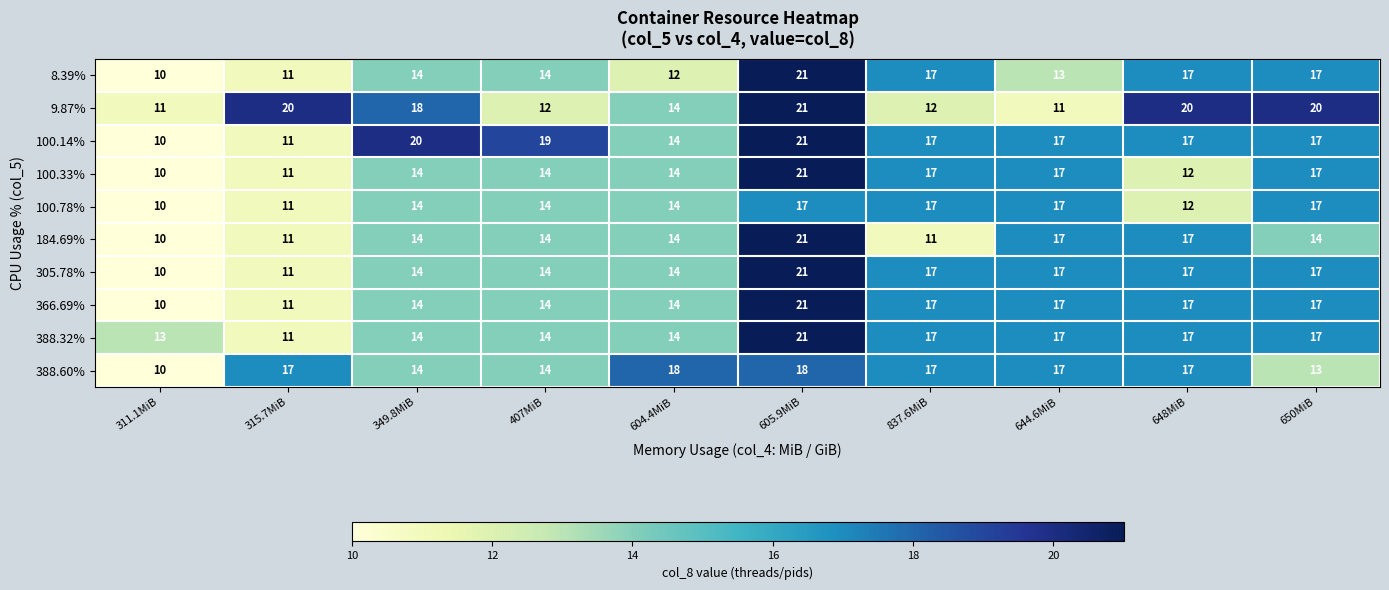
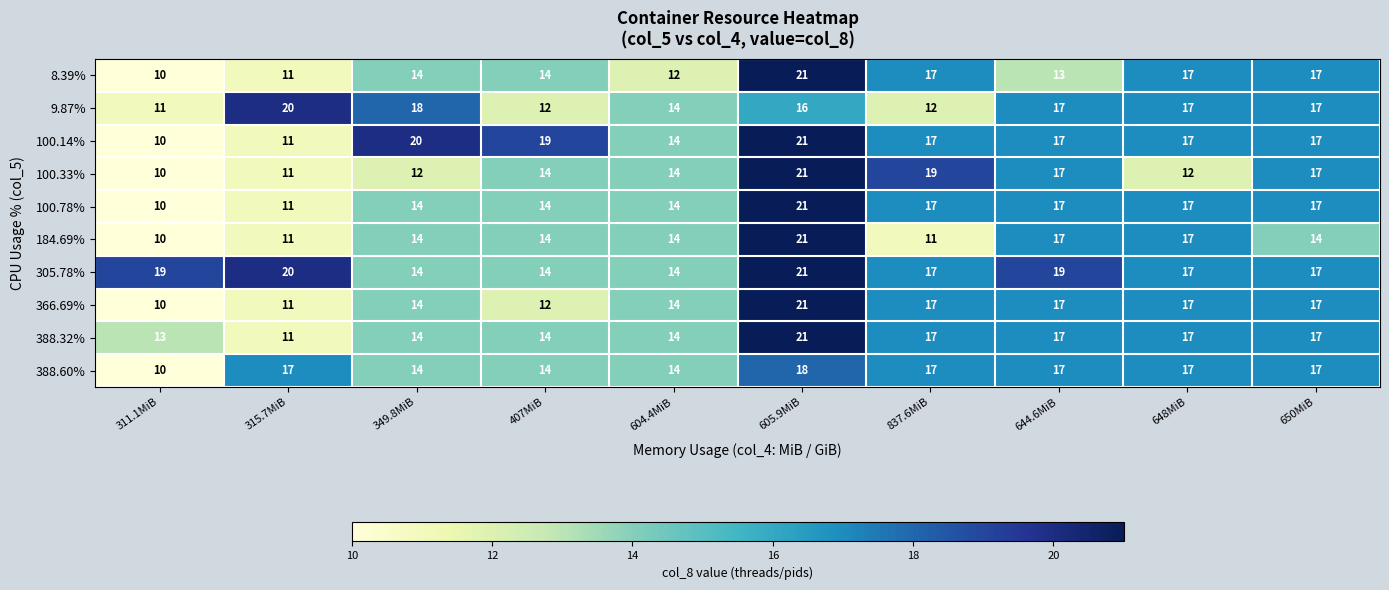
  {
    "8.39%": {
      "311.1MiB": 10,
      "315.7MiB": 11,
      "349.8MiB": 14,
      "407MiB": 14,
      "604.4MiB": 12,
      "605.9MiB": 21,
      "837.6MiB": 17,
      "644.6MiB": 13,
      "648MiB": 17,
      "650MiB": 17
    },
    "9.87%": {
      "311.1MiB": 11,
      "315.7MiB": 20,
      "349.8MiB": 18,
      "407MiB": 12,
      "604.4MiB": 14,
-     "605.9MiB": 21,
+     "605.9MiB": 16,
      "837.6MiB": 12,
-     "644.6MiB": 11,
-     "648MiB": 20,
-     "650MiB": 20
+     "644.6MiB": 17,
+     "648MiB": 17,
+     "650MiB": 17
    },
    "100.14%": {
      "311.1MiB": 10,
      "315.7MiB": 11,
      "349.8MiB": 20,
      "407MiB": 19,
      "604.4MiB": 14,
      "605.9MiB": 21,
      "837.6MiB": 17,
      "644.6MiB": 17,
      "648MiB": 17,
      "650MiB": 17
    },
    "100.33%": {
      "311.1MiB": 10,
      "315.7MiB": 11,
-     "349.8MiB": 14,
+     "349.8MiB": 12,
      "407MiB": 14,
      "604.4MiB": 14,
      "605.9MiB": 21,
-     "837.6MiB": 17,
+     "837.6MiB": 19,
      "644.6MiB": 17,
      "648MiB": 12,
      "650MiB": 17
    },
    "100.78%": {
      "311.1MiB": 10,
      "315.7MiB": 11,
      "349.8MiB": 14,
      "407MiB": 14,
      "604.4MiB": 14,
-     "605.9MiB": 17,
+     "605.9MiB": 21,
      "837.6MiB": 17,
      "644.6MiB": 17,
-     "648MiB": 12,
+     "648MiB": 17,
      "650MiB": 17
    },
    "184.69%": {
      "311.1MiB": 10,
      "315.7MiB": 11,
      "349.8MiB": 14,
      "407MiB": 14,
      "604.4MiB": 14,
      "605.9MiB": 21,
      "837.6MiB": 11,
      "644.6MiB": 17,
      "648MiB": 17,
      "650MiB": 14
    },
    "305.78%": {
-     "311.1MiB": 10,
-     "315.7MiB": 11,
+     "311.1MiB": 19,
+     "315.7MiB": 20,
      "349.8MiB": 14,
      "407MiB": 14,
      "604.4MiB": 14,
      "605.9MiB": 21,
      "837.6MiB": 17,
-     "644.6MiB": 17,
+     "644.6MiB": 19,
      "648MiB": 17,
      "650MiB": 17
    },
    "366.69%": {
      "311.1MiB": 10,
      "315.7MiB": 11,
      "349.8MiB": 14,
-     "407MiB": 14,
+     "407MiB": 12,
      "604.4MiB": 14,
      "605.9MiB": 21,
      "837.6MiB": 17,
      "644.6MiB": 17,
      "648MiB": 17,
      "650MiB": 17
    },
    "388.32%": {
      "311.1MiB": 13,
      "315.7MiB": 11,
      "349.8MiB": 14,
      "407MiB": 14,
      "604.4MiB": 14,
      "605.9MiB": 21,
      "837.6MiB": 17,
      "644.6MiB": 17,
      "648MiB": 17,
      "650MiB": 17
    },
    "388.60%": {
      "311.1MiB": 10,
      "315.7MiB": 17,
      "349.8MiB": 14,
      "407MiB": 14,
-     "604.4MiB": 18,
+     "604.4MiB": 14,
      "605.9MiB": 18,
      "837.6MiB": 17,
      "644.6MiB": 17,
      "648MiB": 17,
-     "650MiB": 13
+     "650MiB": 17
    }
  }
